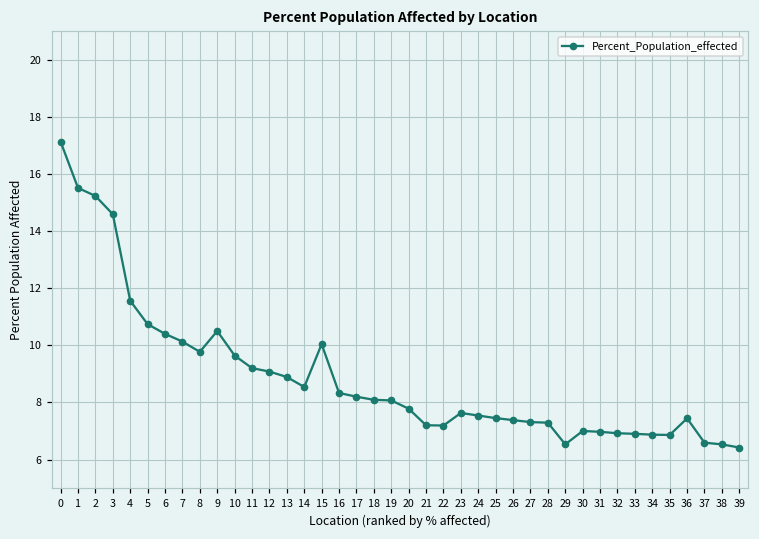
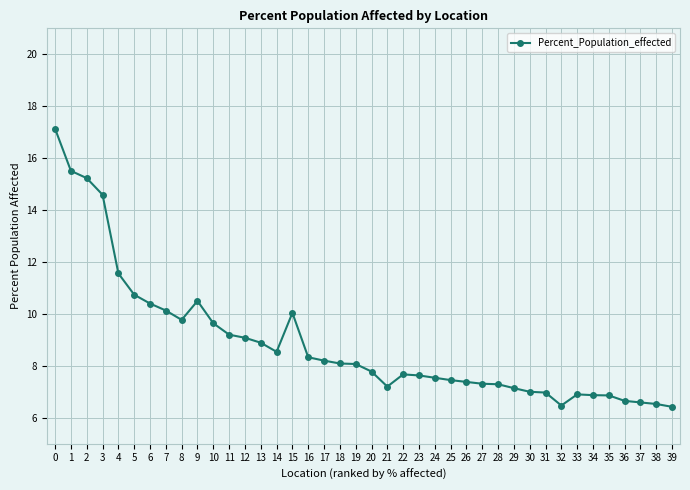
  {
    "0": 17.1,
    "1": 15.5,
    "2": 15.2,
    "3": 14.6,
    "4": 11.6,
    "5": 10.7,
    "6": 10.4,
    "7": 10.1,
    "8": 9.8,
    "9": 10.5,
    "10": 9.6,
    "11": 9.2,
    "12": 9.1,
    "13": 8.9,
    "14": 8.5,
    "15": 10.0,
    "16": 8.3,
    "17": 8.2,
    "18": 8.1,
    "19": 8.1,
    "20": 7.8,
    "21": 7.2,
-   "22": 7.2,
+   "22": 7.7,
    "23": 7.6,
    "24": 7.5,
    "25": 7.5,
    "26": 7.4,
    "27": 7.3,
    "28": 7.3,
-   "29": 6.5,
+   "29": 7.1,
    "30": 7.0,
    "31": 7.0,
-   "32": 6.9,
+   "32": 6.5,
    "33": 6.9,
    "34": 6.9,
    "35": 6.9,
-   "36": 7.4,
+   "36": 6.7,
    "37": 6.6,
    "38": 6.5,
    "39": 6.4
  }
